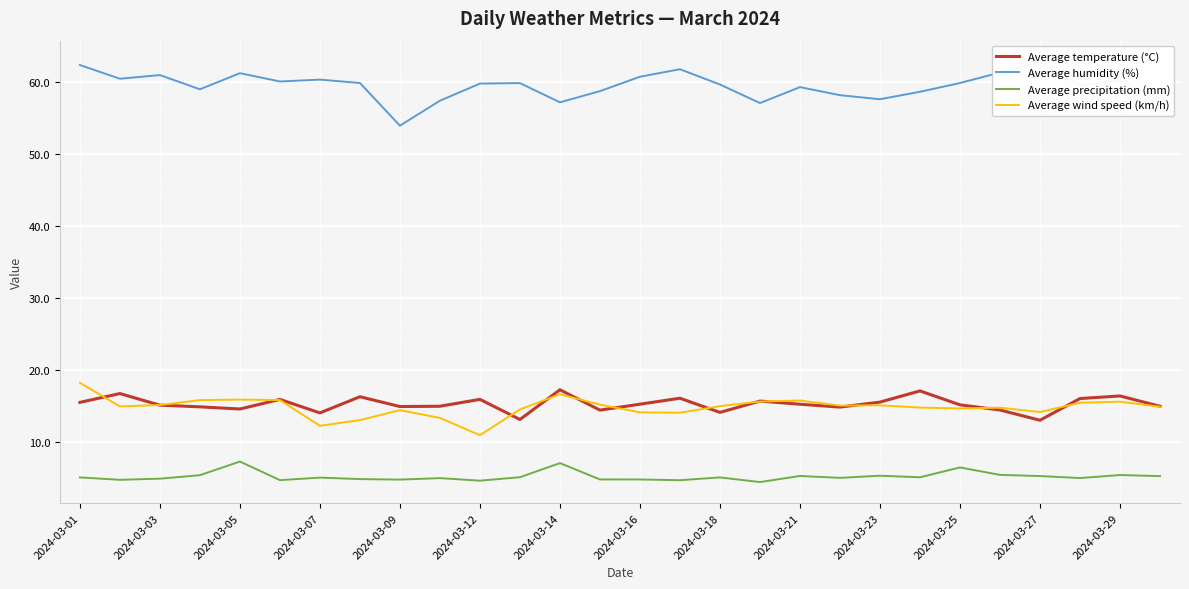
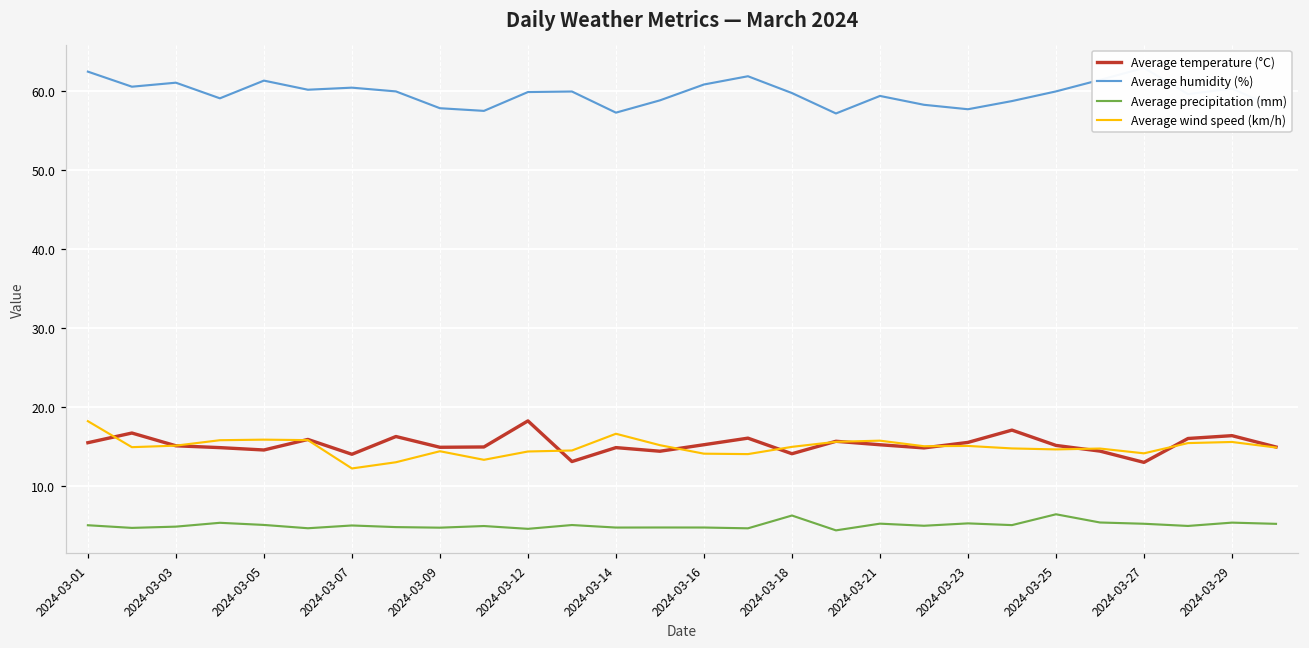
  {
    "Average temperature (°C)": {
      "2024-03-01": 15,
      "2024-03-05": 15,
      "2024-03-07": 14,
      "2024-03-09": 15,
-     "2024-03-12": 16,
-     "2024-03-14": 17,
+     "2024-03-12": 18,
+     "2024-03-14": 15,
      "2024-03-16": 15,
      "2024-03-18": 14,
      "2024-03-21": 15,
      "2024-03-23": 16,
      "2024-03-25": 15,
      "2024-03-27": 13,
      "2024-03-29": 16
    },
    "Average humidity (%)": {
      "2024-03-01": 62,
      "2024-03-03": 61,
      "2024-03-05": 61,
      "2024-03-07": 60,
-     "2024-03-09": 54,
+     "2024-03-09": 58,
      "2024-03-12": 60,
      "2024-03-14": 57,
      "2024-03-16": 61,
      "2024-03-18": 60,
      "2024-03-21": 59,
      "2024-03-23": 58,
      "2024-03-25": 60
    },
    "Average precipitation (mm)": {
      "2024-03-01": 5,
      "2024-03-03": 5,
-     "2024-03-05": 7,
+     "2024-03-05": 5,
      "2024-03-07": 5,
      "2024-03-09": 5,
      "2024-03-12": 5,
-     "2024-03-14": 7,
+     "2024-03-14": 5,
      "2024-03-16": 5,
-     "2024-03-18": 5,
+     "2024-03-18": 6,
      "2024-03-21": 5,
      "2024-03-23": 5,
      "2024-03-25": 6,
      "2024-03-27": 5,
      "2024-03-29": 5
    },
    "Average wind speed (km/h)": {
      "2024-03-01": 18,
      "2024-03-05": 16,
      "2024-03-07": 12,
      "2024-03-09": 14,
-     "2024-03-12": 11,
+     "2024-03-12": 14,
      "2024-03-14": 17,
      "2024-03-16": 14,
      "2024-03-18": 15,
      "2024-03-21": 16,
      "2024-03-23": 15,
      "2024-03-25": 15,
      "2024-03-27": 14,
      "2024-03-29": 16
    }
  }
